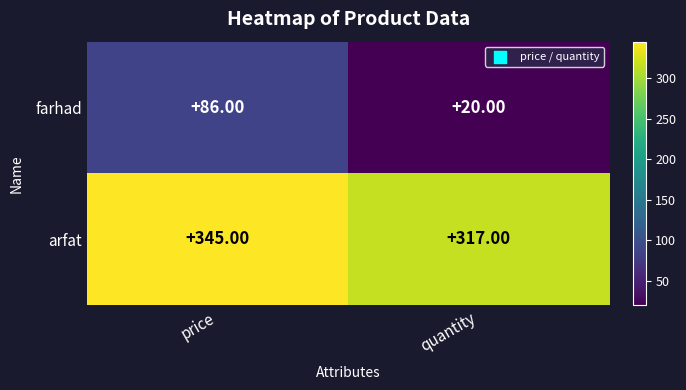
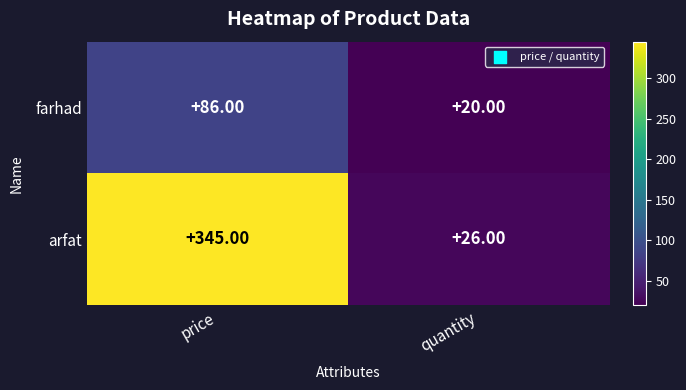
  {
    "farhad": {
      "price": "+86.00",
      "quantity": "+20.00"
    },
    "arfat": {
      "price": "+345.00",
-     "quantity": "+317.00"
+     "quantity": "+26.00"
    }
  }
